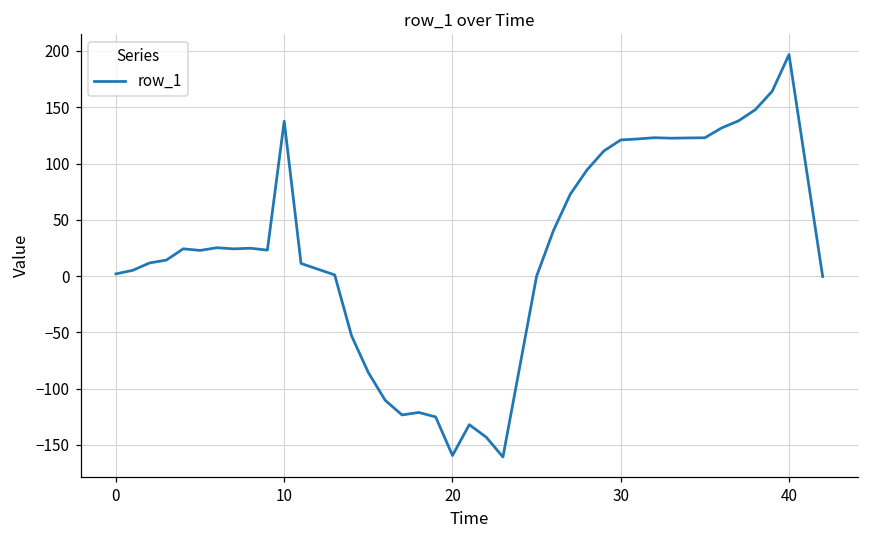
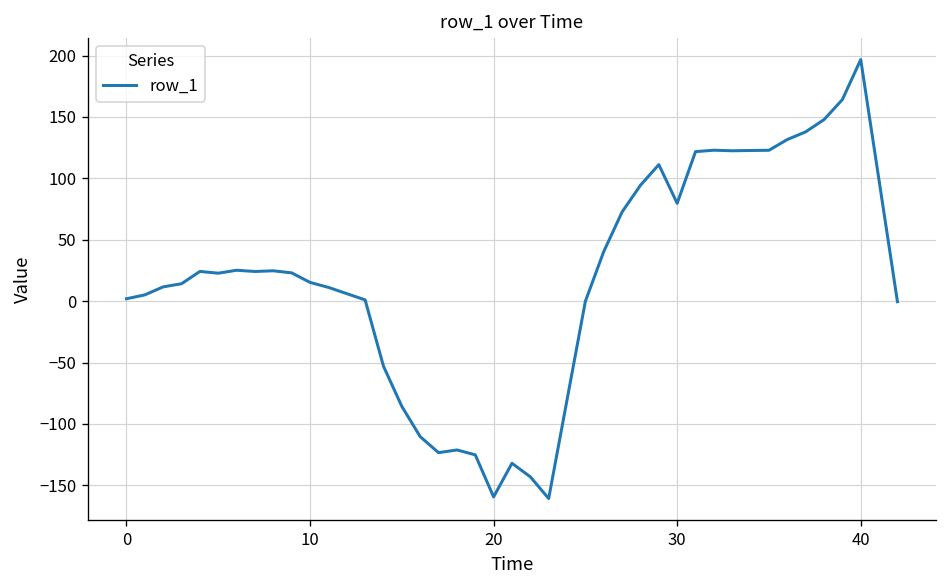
  {
    "0": 2,
-   "10": 138,
+   "10": 15,
    "20": -159,
-   "30": 121,
+   "30": 80,
    "40": 197
  }
